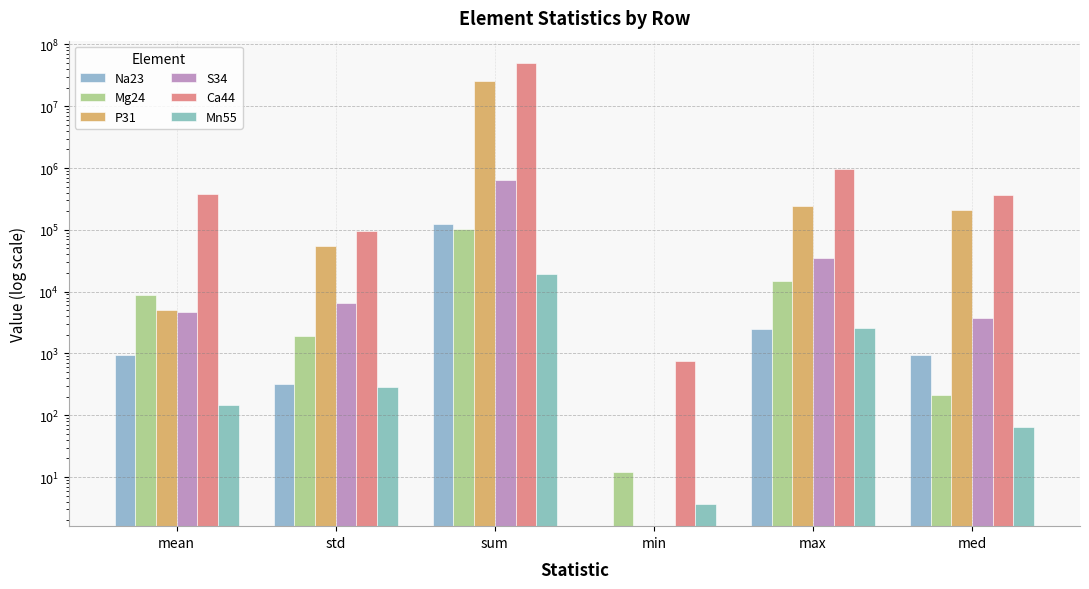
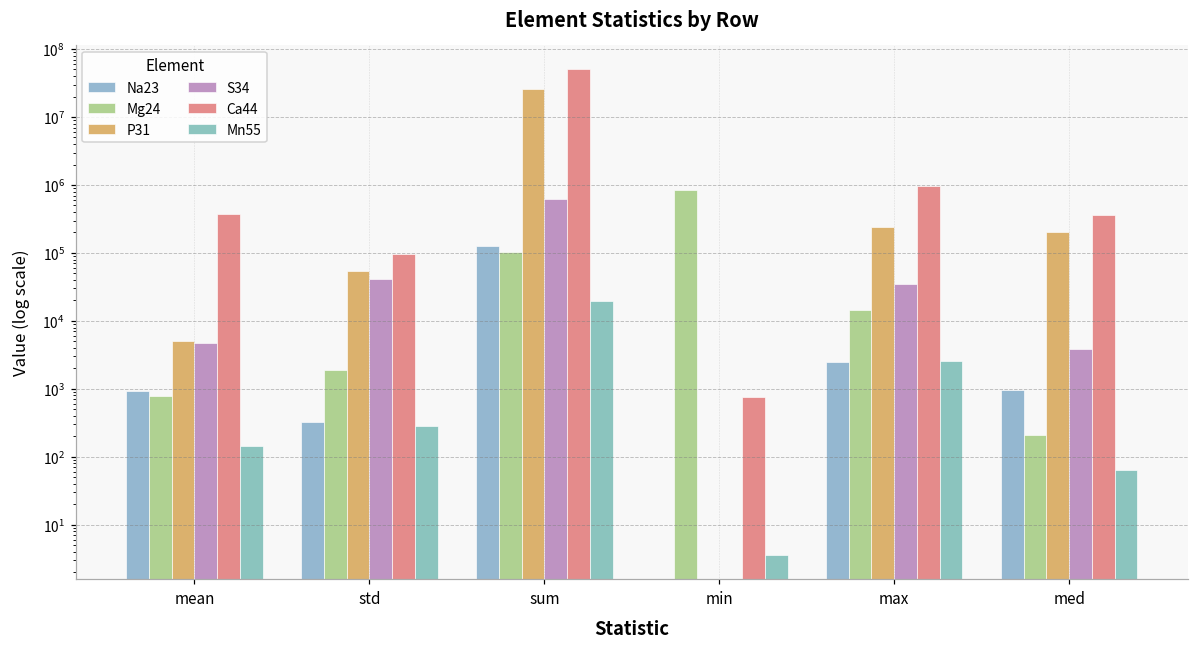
  {
    "Mg24": {
-     "mean": 9000,
+     "mean": 800,
      "std": 1900,
      "sum": 100000,
-     "min": 12,
+     "min": 800000,
      "max": 15000,
      "med": 210
    },
    "P31": {
      "mean": 5000,
      "std": 50000,
      "sum": 25000000,
      "max": 240000,
      "med": 210000
    },
    "S34": {
      "mean": 5000,
-     "std": 7000,
+     "std": 40000,
      "sum": 600000,
      "max": 40000,
      "med": 4000
    },
    "Ca44": {
      "mean": 400000,
      "std": 100000,
      "sum": 50000000,
      "min": 800,
      "max": 1000000,
      "med": 400000
    }
  }
